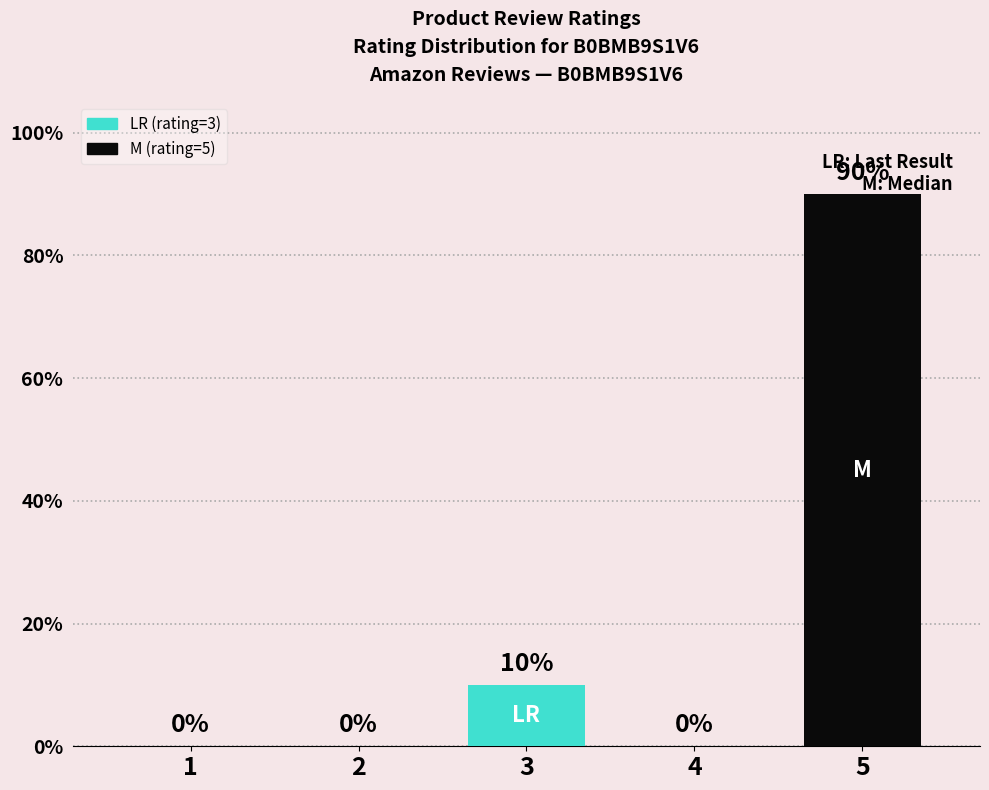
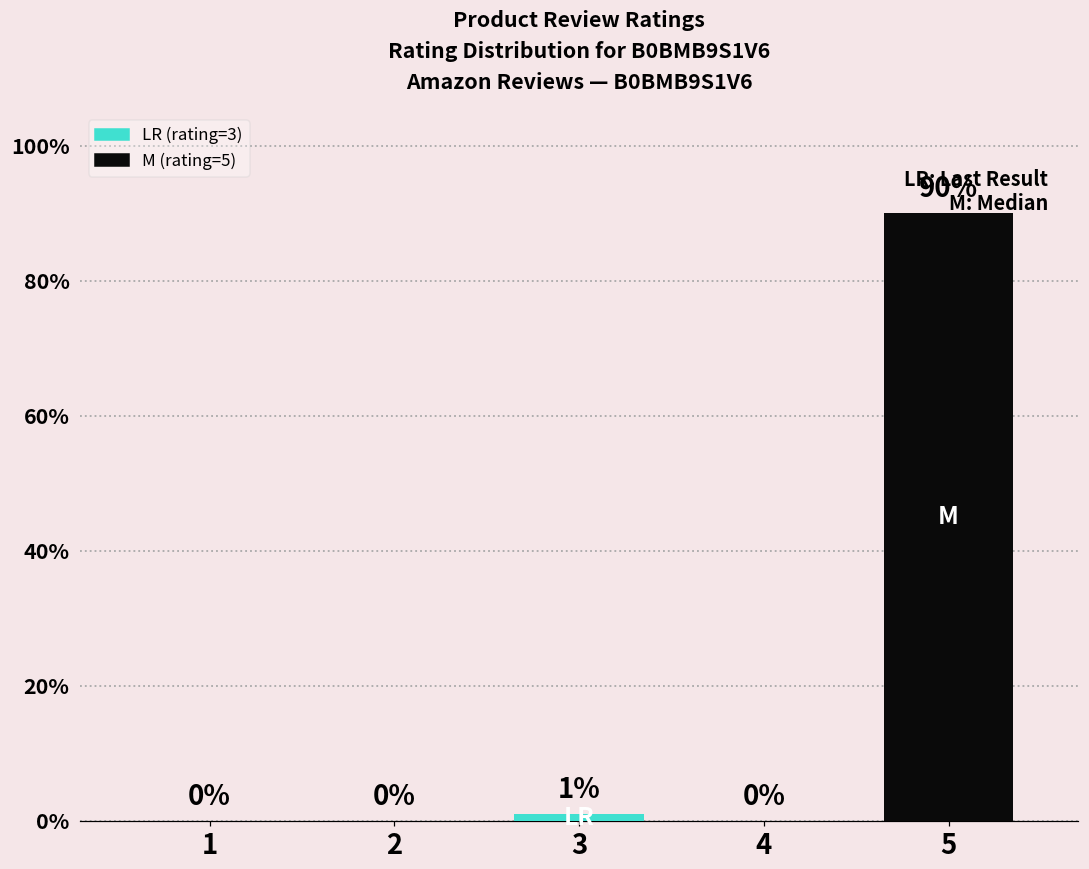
  {
    "1": "0%",
    "2": "0%",
-   "3": "10%",
+   "3": "1%",
    "4": "0%"
  }
